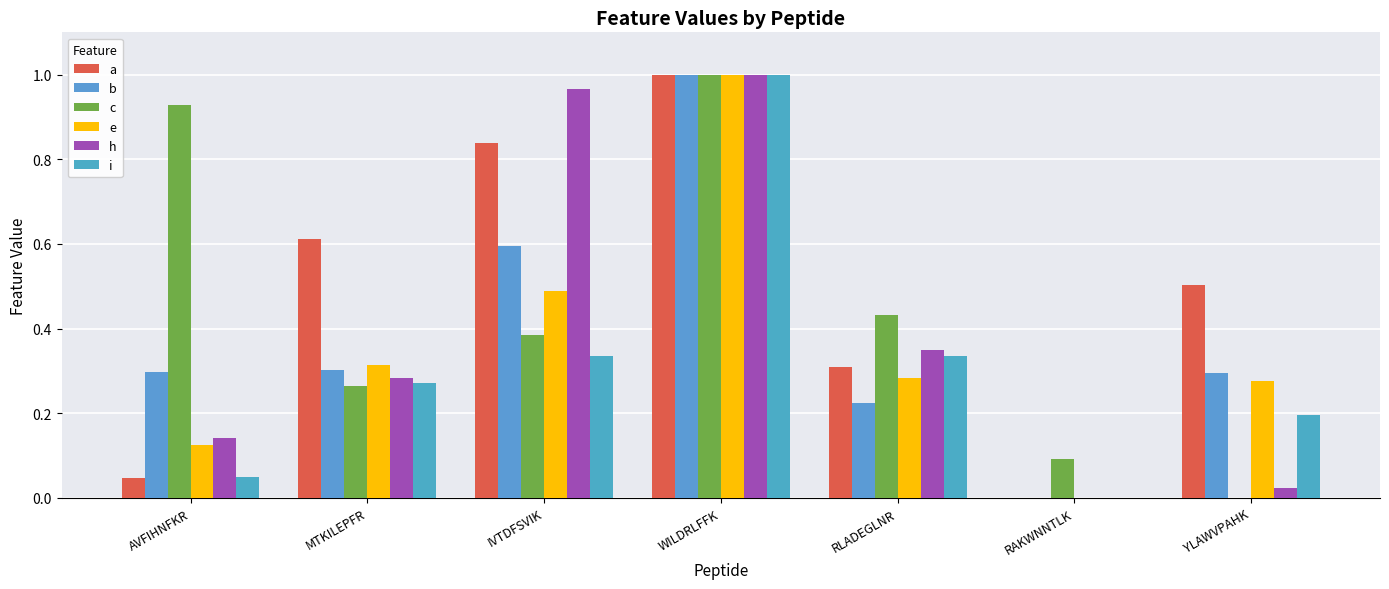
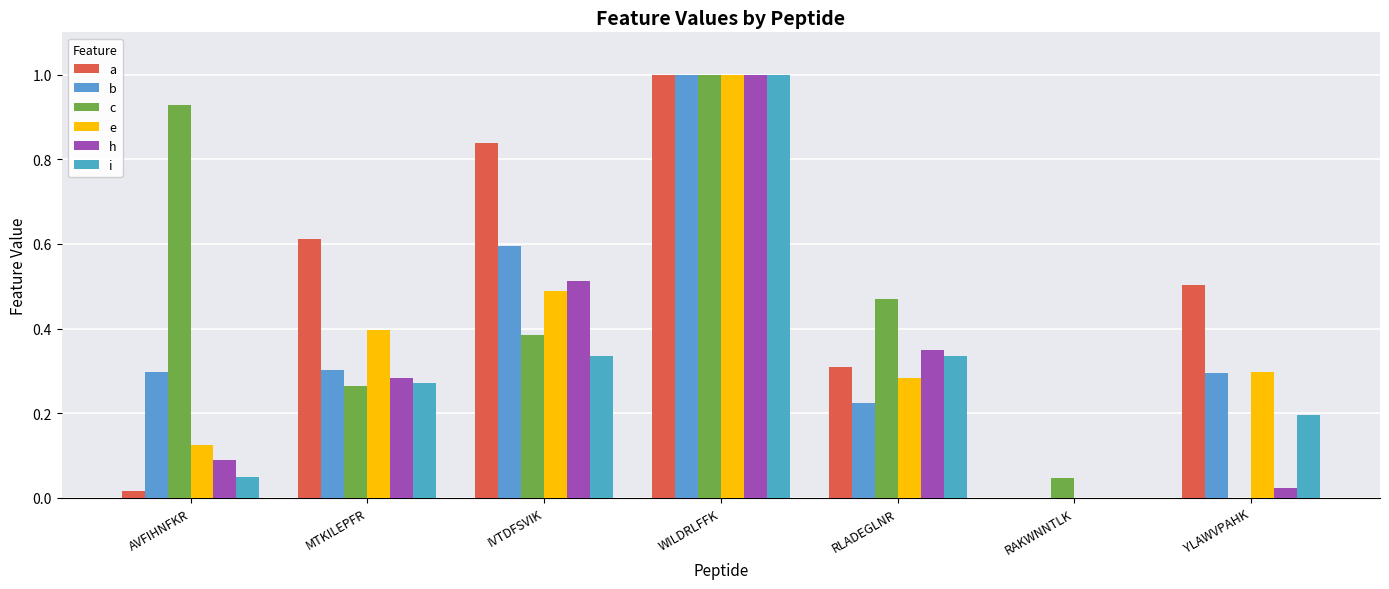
  {
    "a": {
-     "AVFIHNFKR": 0.05,
+     "AVFIHNFKR": 0.02,
      "MTKILEPFR": 0.61,
      "IVTDFSVIK": 0.84,
      "WILDRLFFK": 1.00,
      "RLADEGLNR": 0.31,
      "RAKWNNTLK": 0.00,
      "YLAWVPAHK": 0.50
    },
    "c": {
      "AVFIHNFKR": 0.93,
      "MTKILEPFR": 0.26,
      "IVTDFSVIK": 0.38,
      "WILDRLFFK": 1.00,
-     "RLADEGLNR": 0.43,
-     "RAKWNNTLK": 0.09,
+     "RLADEGLNR": 0.47,
+     "RAKWNNTLK": 0.05,
      "YLAWVPAHK": 0.00
    },
    "e": {
      "AVFIHNFKR": 0.12,
-     "MTKILEPFR": 0.31,
+     "MTKILEPFR": 0.40,
      "IVTDFSVIK": 0.49,
      "WILDRLFFK": 1.00,
      "RLADEGLNR": 0.28,
      "RAKWNNTLK": 0.00,
-     "YLAWVPAHK": 0.28
+     "YLAWVPAHK": 0.30
    },
    "h": {
-     "AVFIHNFKR": 0.14,
+     "AVFIHNFKR": 0.09,
      "MTKILEPFR": 0.28,
-     "IVTDFSVIK": 0.97,
+     "IVTDFSVIK": 0.51,
      "WILDRLFFK": 1.00,
      "RLADEGLNR": 0.35,
      "RAKWNNTLK": 0.00,
      "YLAWVPAHK": 0.02
    }
  }
